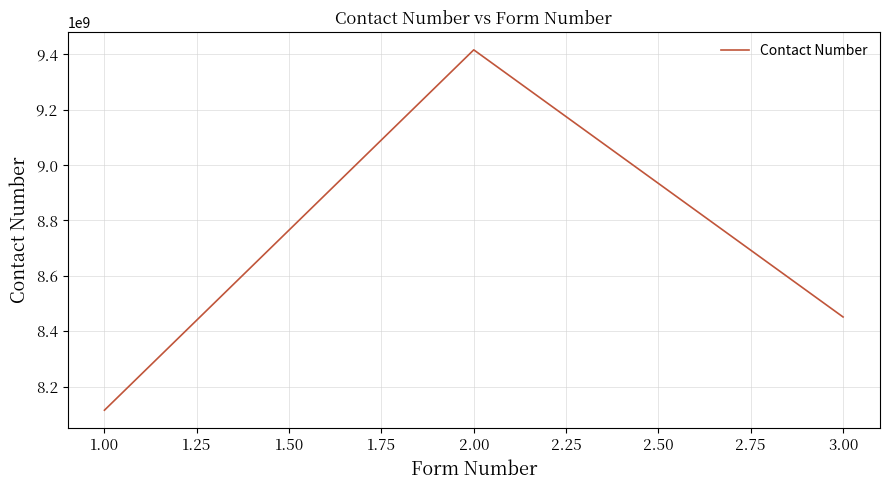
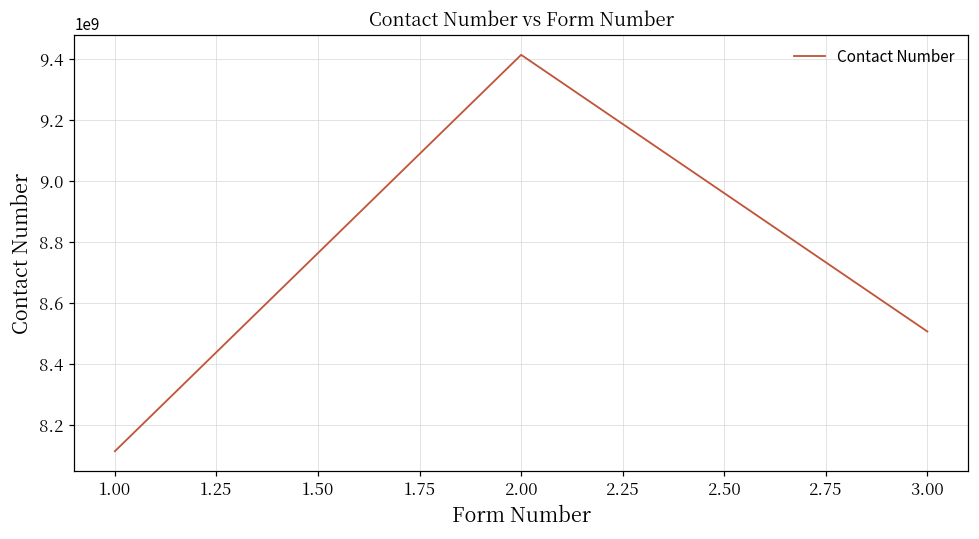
  {
    "1.00": 8120000000,
    "2.00": 9420000000,
-   "3.00": 8450000000
+   "3.00": 8510000000
  }
